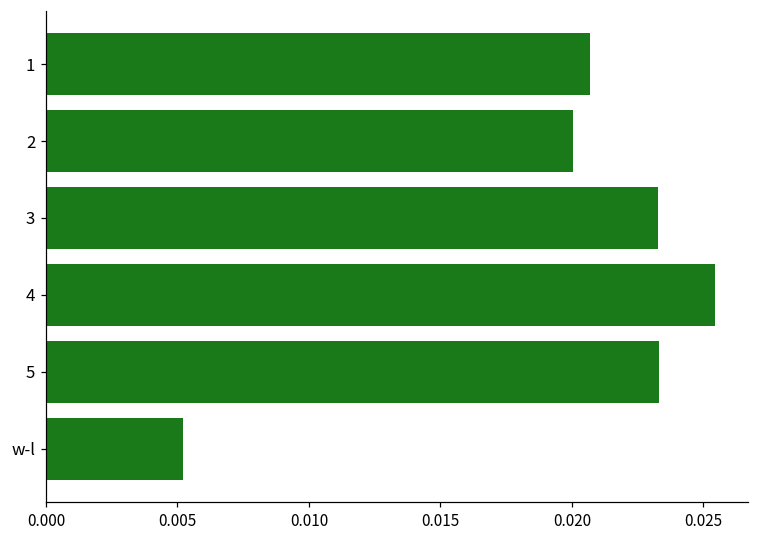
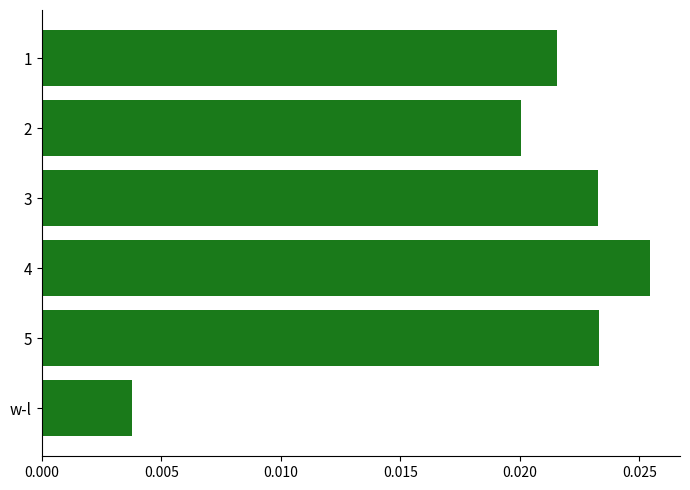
  {
-   "1": 0.0207,
+   "1": 0.0216,
    "2": 0.0200,
    "3": 0.0233,
    "4": 0.0254,
    "5": 0.0233,
-   "w-l": 0.0052
+   "w-l": 0.0038
  }
